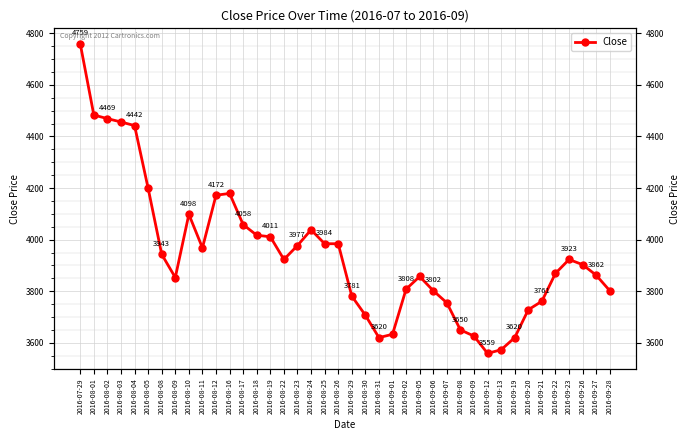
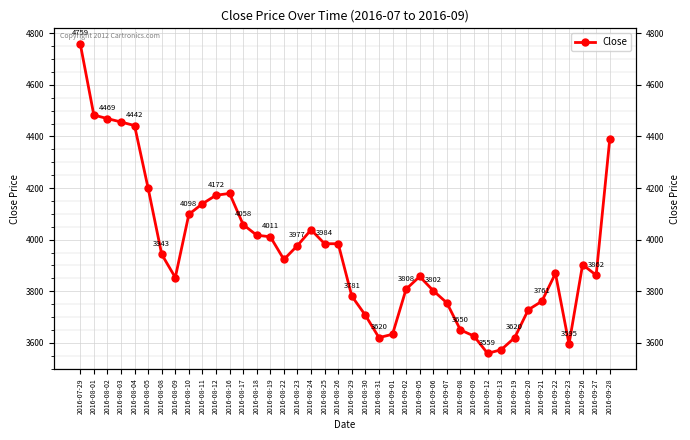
  {
    "2016-08-02": 4469,
    "2016-08-04": 4442,
    "2016-08-08": 3943,
    "2016-08-10": 4098,
-   "2016-08-11": 3970,
+   "2016-08-11": 4140,
    "2016-08-12": 4172,
    "2016-08-17": 4058,
    "2016-08-19": 4011,
    "2016-08-23": 3977,
    "2016-08-25": 3984,
    "2016-08-29": 3781,
    "2016-08-31": 3620,
    "2016-09-02": 3808,
    "2016-09-06": 3802,
    "2016-09-08": 3650,
    "2016-09-12": 3559,
    "2016-09-19": 3620,
    "2016-09-21": 3761,
-   "2016-09-23": 3923,
+   "2016-09-23": 3595,
    "2016-09-27": 3862,
-   "2016-09-28": 3800
+   "2016-09-28": 4390
  }
